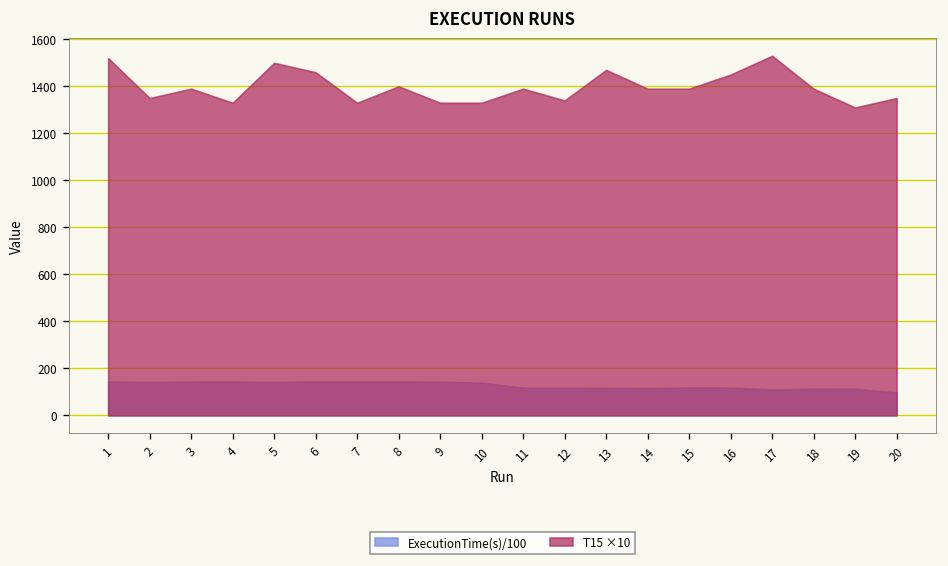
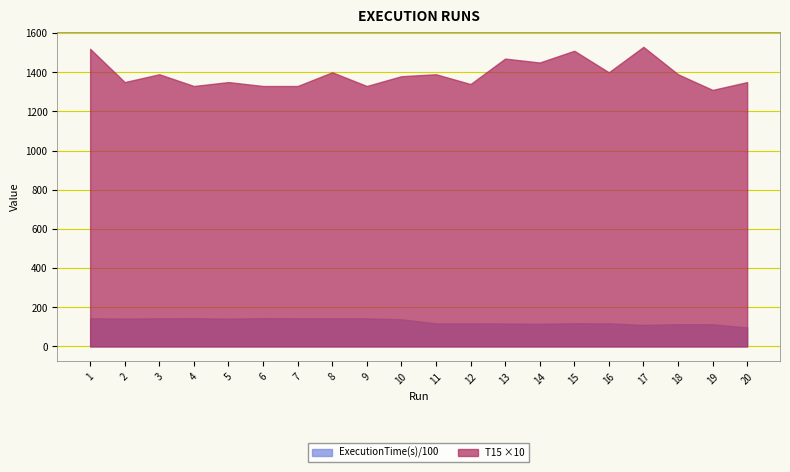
  {
    "ExecutionTime(s)/100": {
      "1": 140,
      "2": 140,
      "3": 140,
      "4": 140,
      "5": 140,
      "6": 140,
      "7": 140,
      "8": 140,
      "9": 140,
      "10": 140,
      "11": 120,
      "12": 120,
      "13": 120,
      "14": 120,
      "15": 120,
      "16": 120,
      "17": 110,
      "18": 110,
      "19": 110,
      "20": 100
    },
    "T15 ×10": {
      "1": 1520,
      "2": 1350,
      "3": 1390,
      "4": 1330,
-     "5": 1500,
-     "6": 1460,
+     "5": 1350,
+     "6": 1330,
      "7": 1330,
      "8": 1400,
      "9": 1330,
-     "10": 1330,
+     "10": 1380,
      "11": 1390,
      "12": 1340,
      "13": 1470,
-     "14": 1390,
-     "15": 1390,
-     "16": 1450,
+     "14": 1450,
+     "15": 1510,
+     "16": 1400,
      "17": 1530,
      "18": 1390,
      "19": 1310,
      "20": 1350
    }
  }
